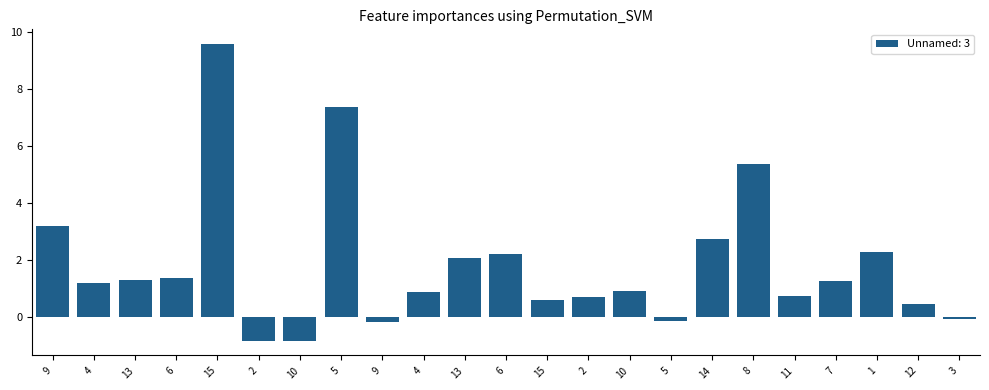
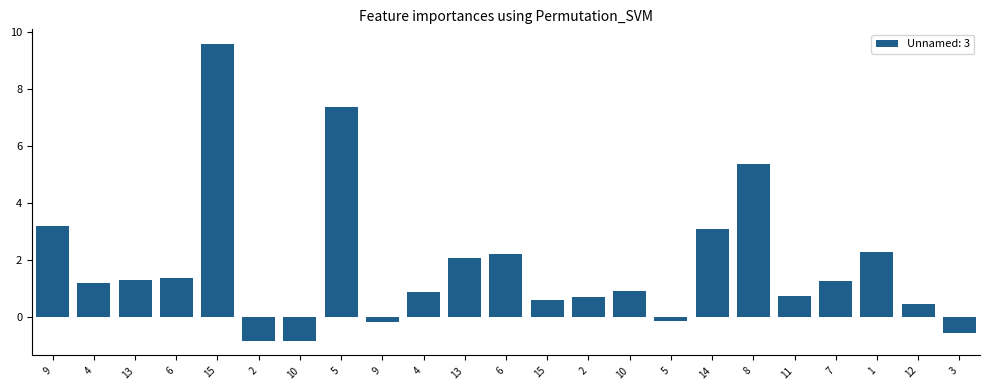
  {
-   "14": 2.7,
+   "14": 3.1,
    "8": 5.4,
    "11": 0.7,
    "7": 1.2,
    "1": 2.3,
    "12": 0.4,
-   "3": -0.1
+   "3": -0.6
  }
